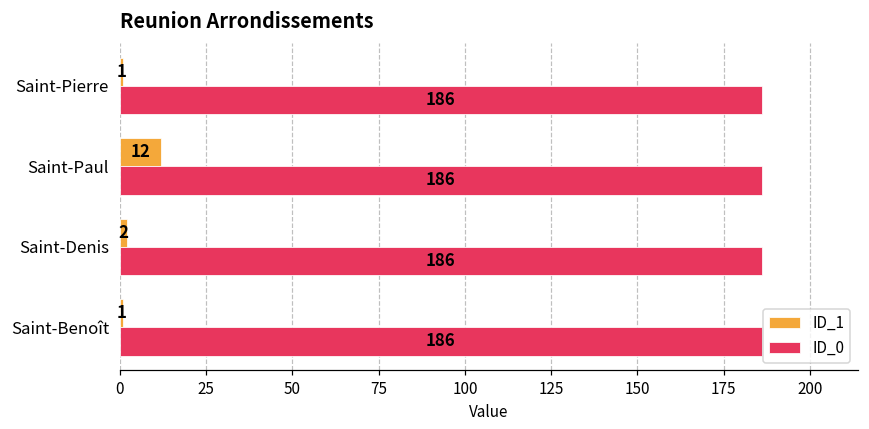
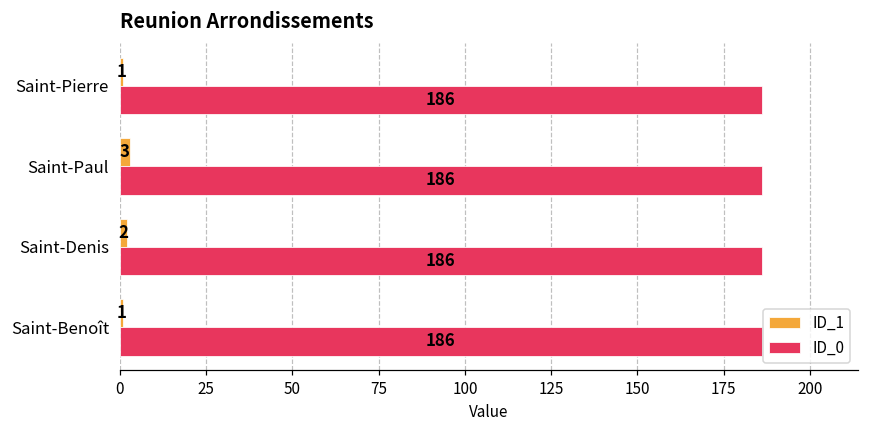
  {
    "ID_1": {
      "Saint-Pierre": 1,
-     "Saint-Paul": 12,
+     "Saint-Paul": 3,
      "Saint-Denis": 2,
      "Saint-Benoît": 1
    },
    "ID_0": {
      "Saint-Pierre": 186,
      "Saint-Paul": 186,
      "Saint-Denis": 186,
      "Saint-Benoît": 186
    }
  }
